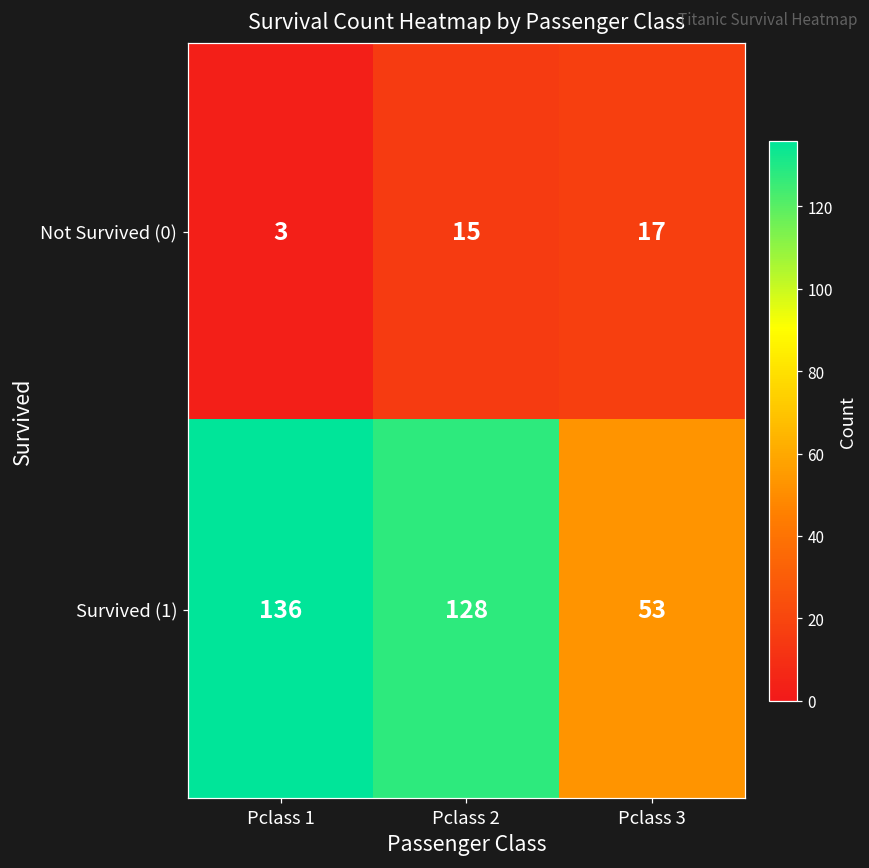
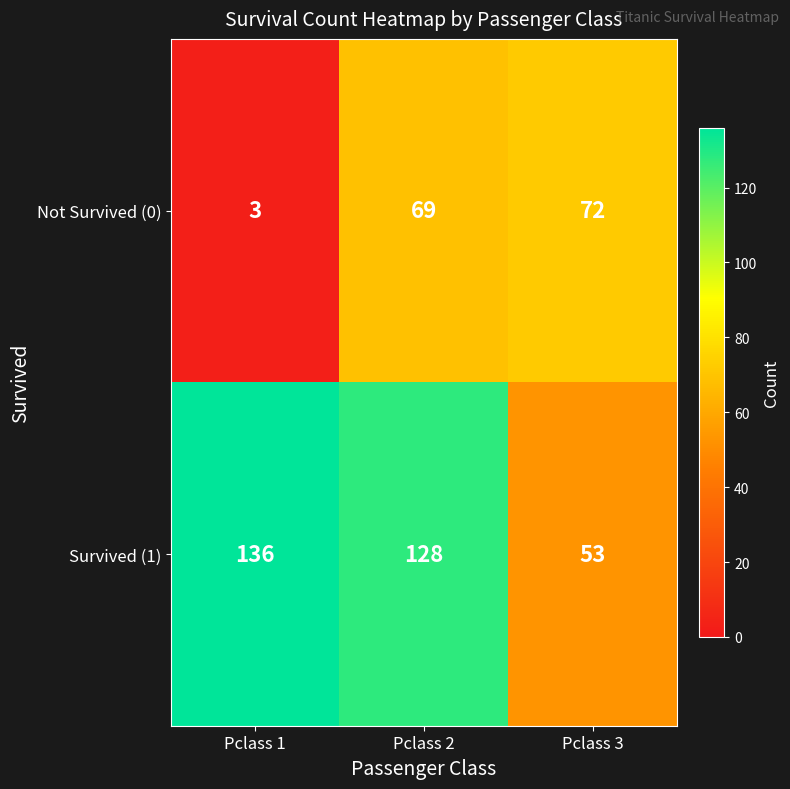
  {
    "Not Survived (0)": {
      "Pclass 1": 3,
-     "Pclass 2": 15,
-     "Pclass 3": 17
+     "Pclass 2": 69,
+     "Pclass 3": 72
    },
    "Survived (1)": {
      "Pclass 1": 136,
      "Pclass 2": 128,
      "Pclass 3": 53
    }
  }
